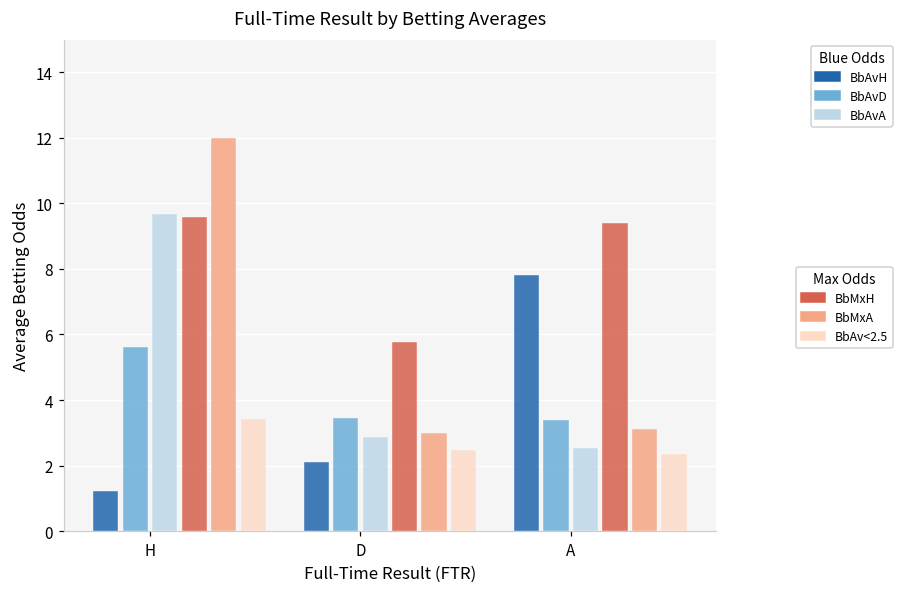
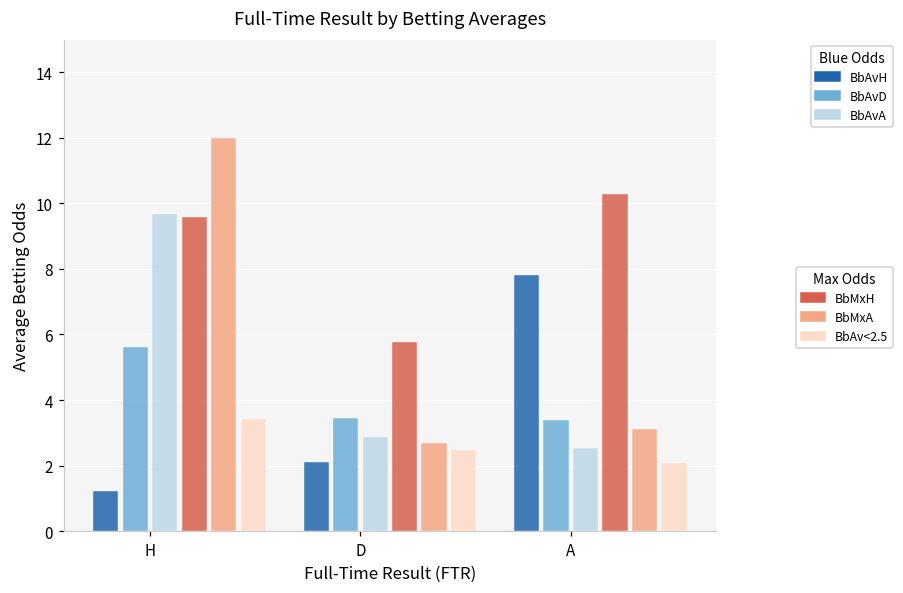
  {
    "BbMxH": {
      "H": 9.6,
      "D": 5.8,
-     "A": 9.4
+     "A": 10.3
    },
    "BbMxA": {
      "H": 12.0,
-     "D": 3.0,
+     "D": 2.7,
      "A": 3.1
    },
    "BbAv<2.5": {
      "H": 3.4,
      "D": 2.5,
-     "A": 2.4
+     "A": 2.1
    }
  }
